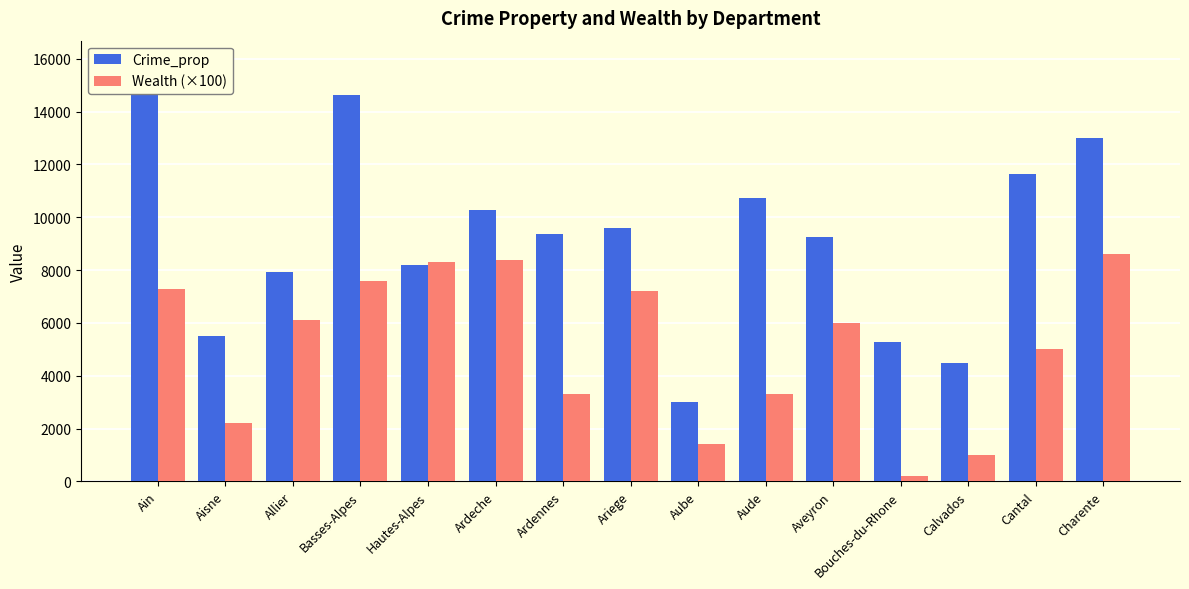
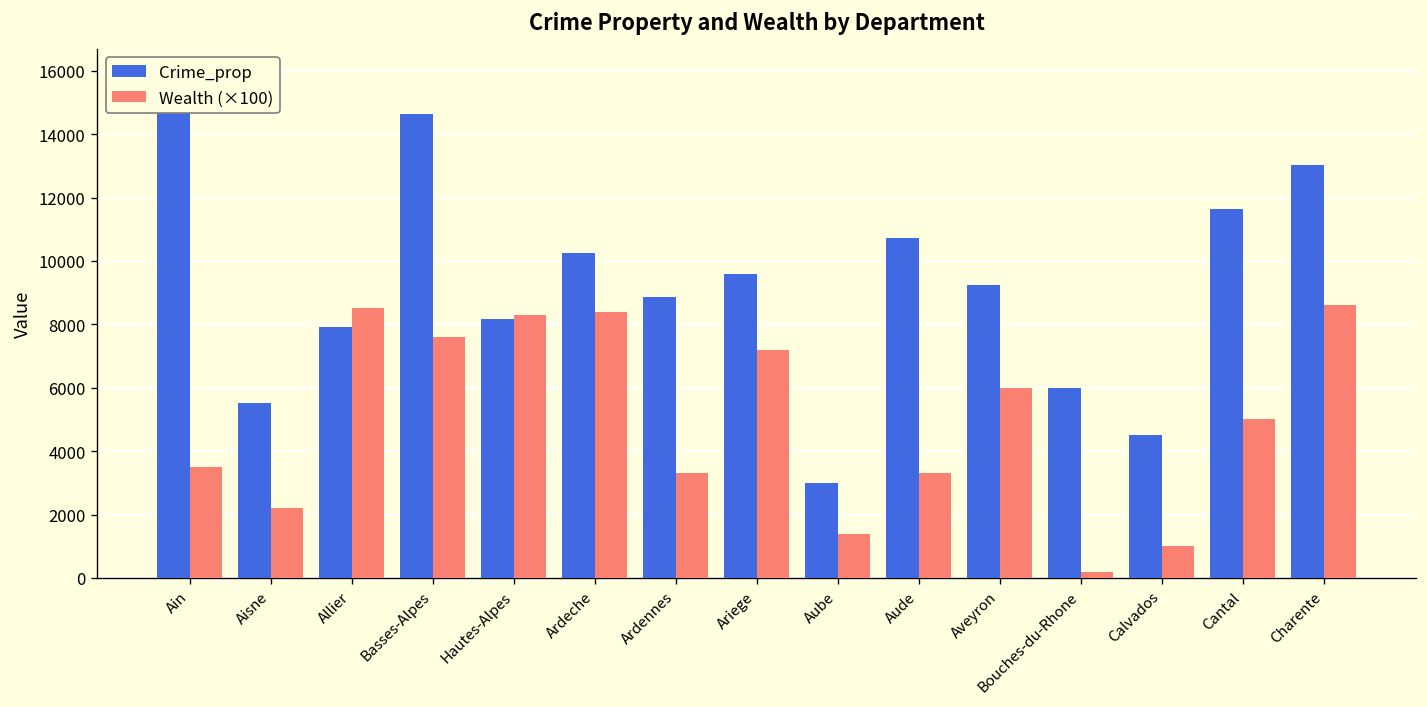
  {
    "Crime_prop": {
      "Aisne": 5500,
      "Allier": 7900,
      "Basses-Alpes": 14600,
      "Hautes-Alpes": 8200,
      "Ardeche": 10300,
-     "Ardennes": 9400,
+     "Ardennes": 8800,
      "Ariege": 9600,
      "Aube": 3000,
      "Aude": 10700,
      "Aveyron": 9200,
-     "Bouches-du-Rhone": 5300,
+     "Bouches-du-Rhone": 6000,
      "Calvados": 4500,
      "Cantal": 11600,
      "Charente": 13000
    },
    "Wealth (×100)": {
-     "Ain": 7300,
+     "Ain": 3500,
      "Aisne": 2200,
-     "Allier": 6100,
+     "Allier": 8500,
      "Basses-Alpes": 7600,
      "Hautes-Alpes": 8300,
      "Ardeche": 8400,
      "Ardennes": 3300,
      "Ariege": 7200,
      "Aube": 1400,
      "Aude": 3300,
      "Aveyron": 6000,
      "Bouches-du-Rhone": 200,
      "Calvados": 1000,
      "Cantal": 5000,
      "Charente": 8600
    }
  }
